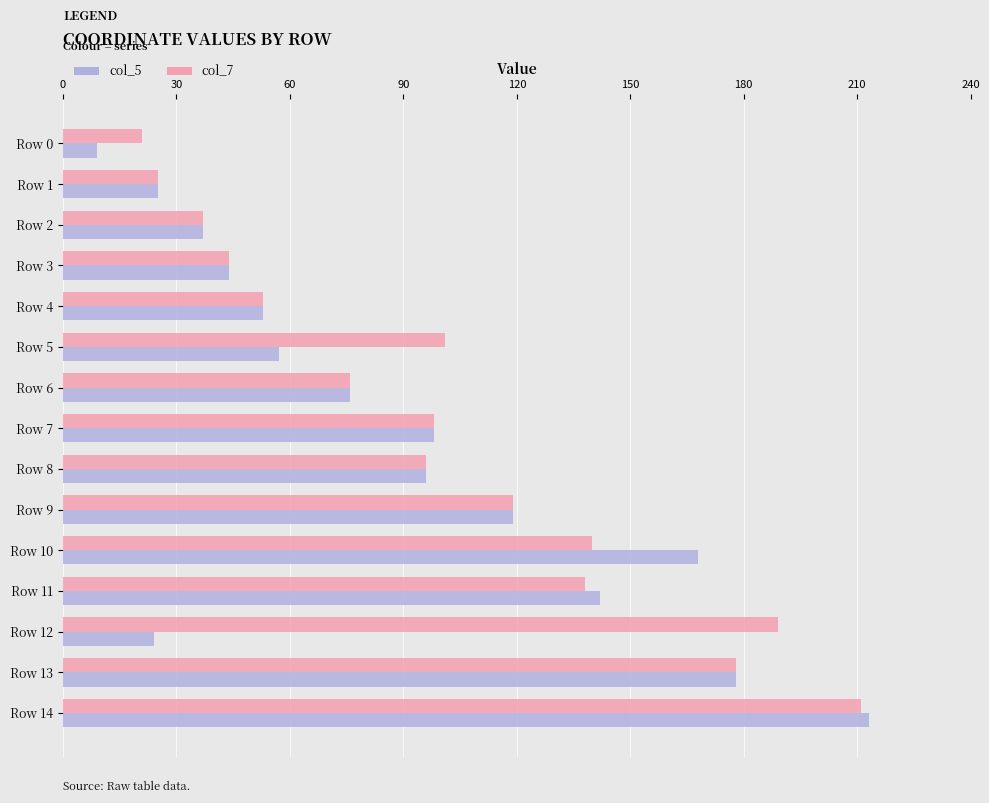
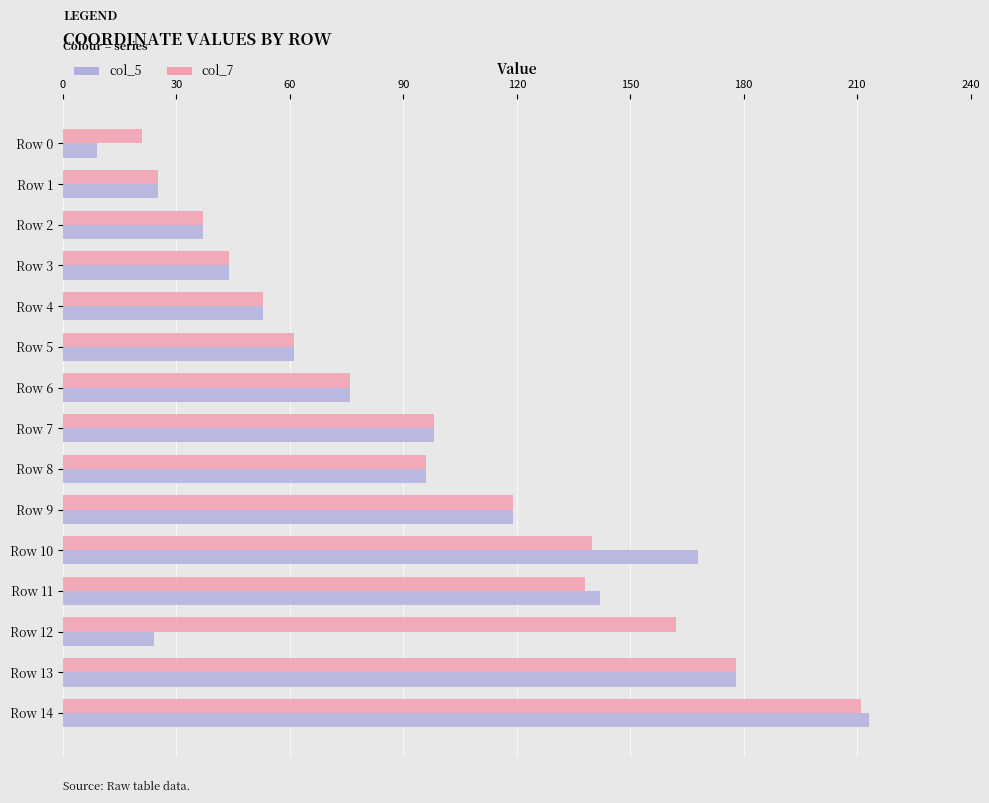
  {
    "col_5": {
      "Row 0": 9,
      "Row 1": 25,
      "Row 2": 37,
      "Row 3": 44,
      "Row 4": 53,
-     "Row 5": 57,
+     "Row 5": 61,
      "Row 6": 76,
      "Row 7": 98,
      "Row 8": 96,
      "Row 9": 119,
      "Row 10": 168,
      "Row 11": 142,
      "Row 12": 24,
      "Row 13": 178,
      "Row 14": 213
    },
    "col_7": {
      "Row 0": 21,
      "Row 1": 25,
      "Row 2": 37,
      "Row 3": 44,
      "Row 4": 53,
-     "Row 5": 101,
+     "Row 5": 61,
      "Row 6": 76,
      "Row 7": 98,
      "Row 8": 96,
      "Row 9": 119,
      "Row 10": 140,
      "Row 11": 138,
-     "Row 12": 189,
+     "Row 12": 162,
      "Row 13": 178,
      "Row 14": 211
    }
  }
